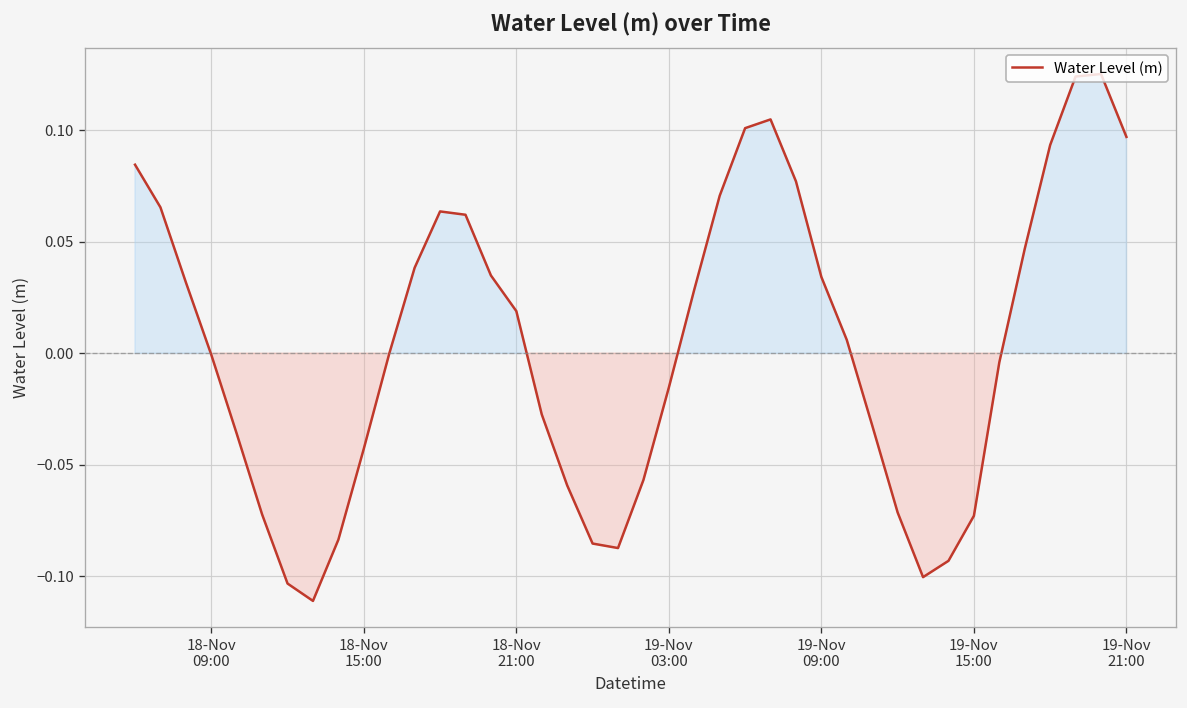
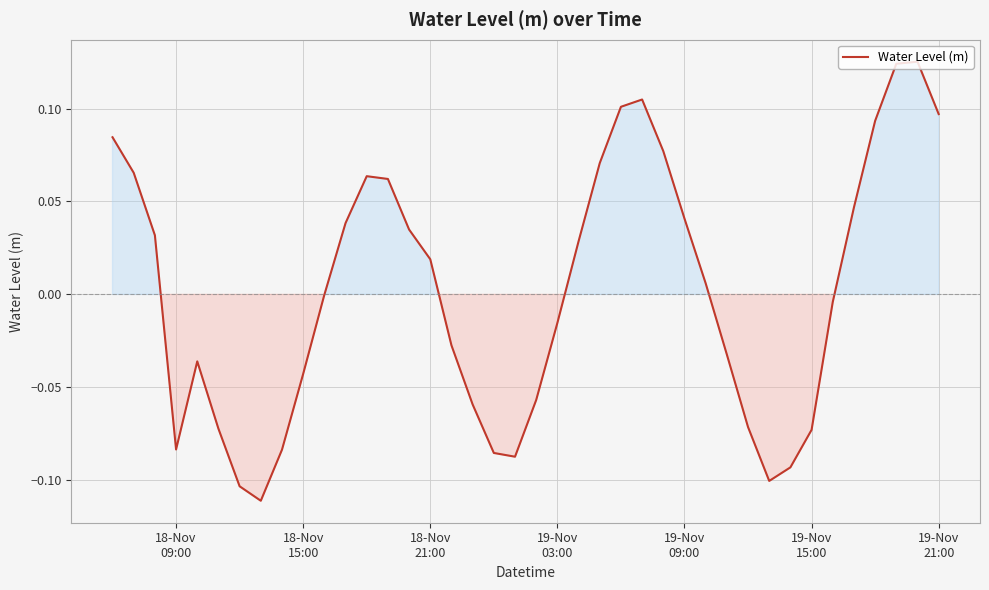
  {
-   "18-Nov 09:00": -0.001,
+   "18-Nov 09:00": -0.083,
    "18-Nov 15:00": -0.043,
    "18-Nov 21:00": 0.019,
    "19-Nov 03:00": -0.015,
-   "19-Nov 09:00": 0.034,
+   "19-Nov 09:00": 0.041,
    "19-Nov 15:00": -0.073,
    "19-Nov 21:00": 0.097
  }
